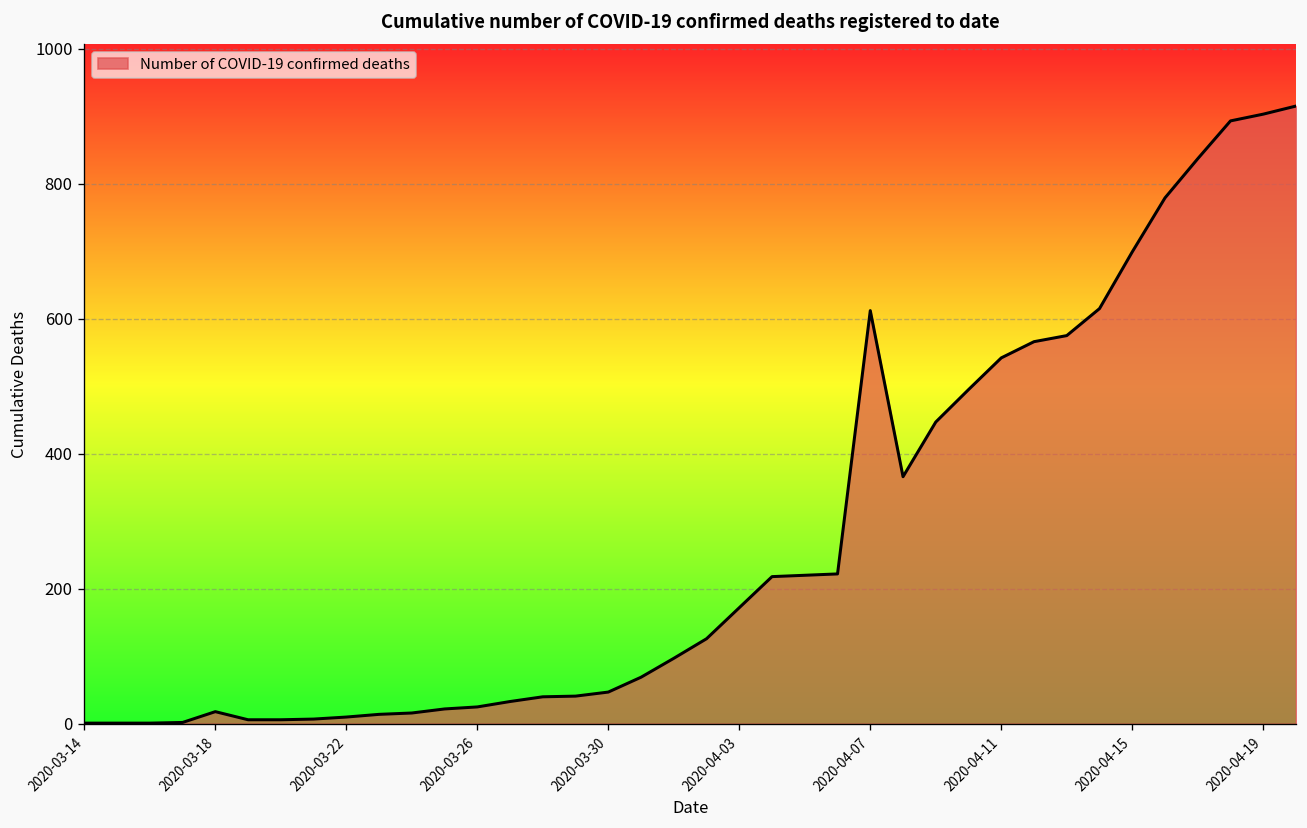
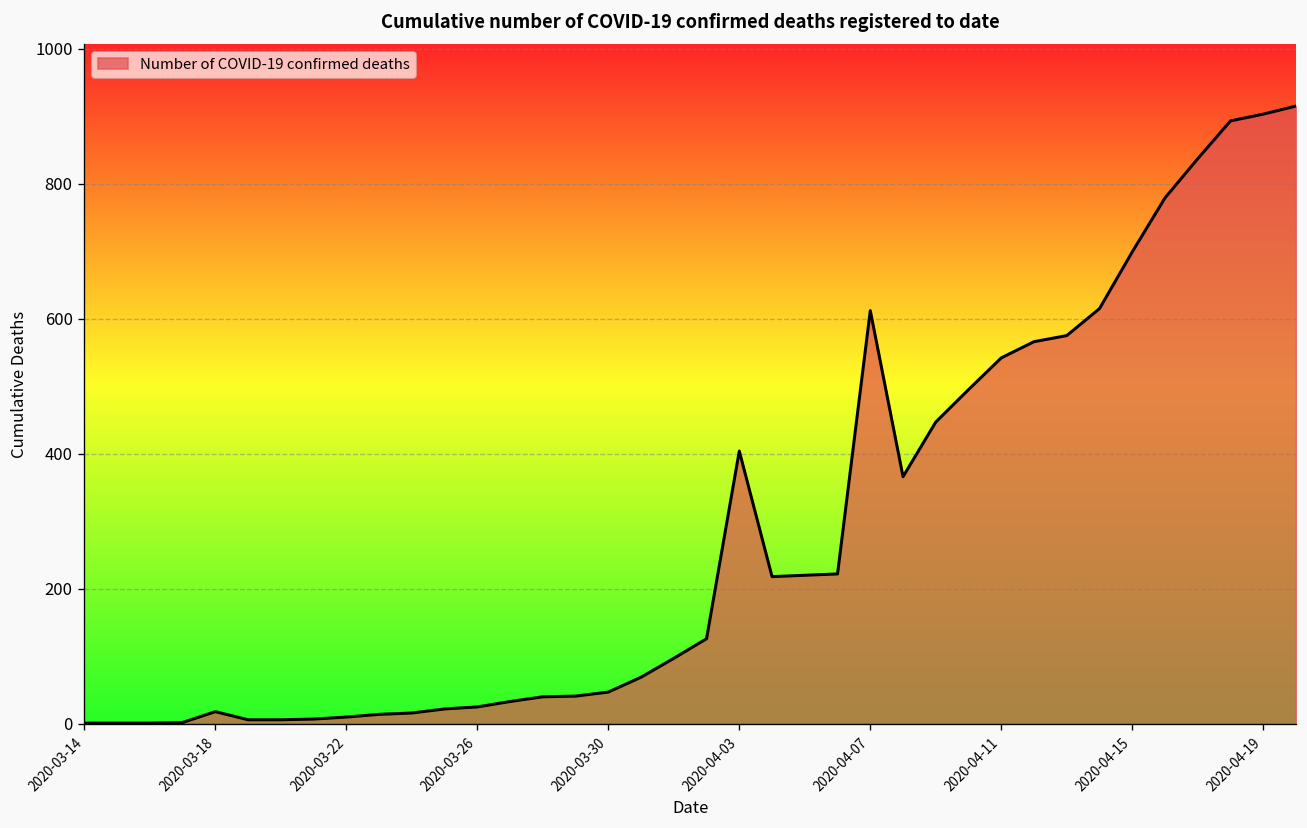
  {
    "2020-03-14": 0,
    "2020-03-18": 20,
    "2020-03-22": 10,
    "2020-03-26": 30,
    "2020-03-30": 50,
-   "2020-04-03": 170,
+   "2020-04-03": 400,
    "2020-04-07": 610,
    "2020-04-11": 540,
    "2020-04-15": 700,
    "2020-04-19": 900
  }
